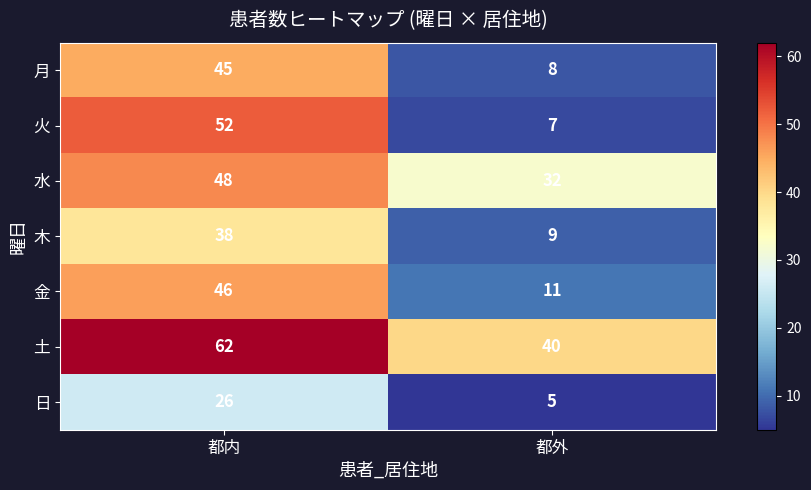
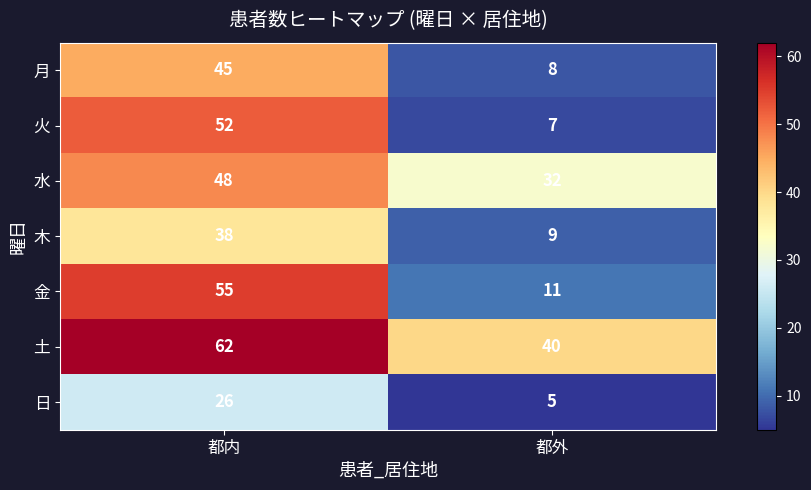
  {
    "月": {
      "都内": 45,
      "都外": 8
    },
    "火": {
      "都内": 52,
      "都外": 7
    },
    "水": {
      "都内": 48,
      "都外": 32
    },
    "木": {
      "都内": 38,
      "都外": 9
    },
    "金": {
-     "都内": 46,
+     "都内": 55,
      "都外": 11
    },
    "土": {
      "都内": 62,
      "都外": 40
    },
    "日": {
      "都内": 26,
      "都外": 5
    }
  }
